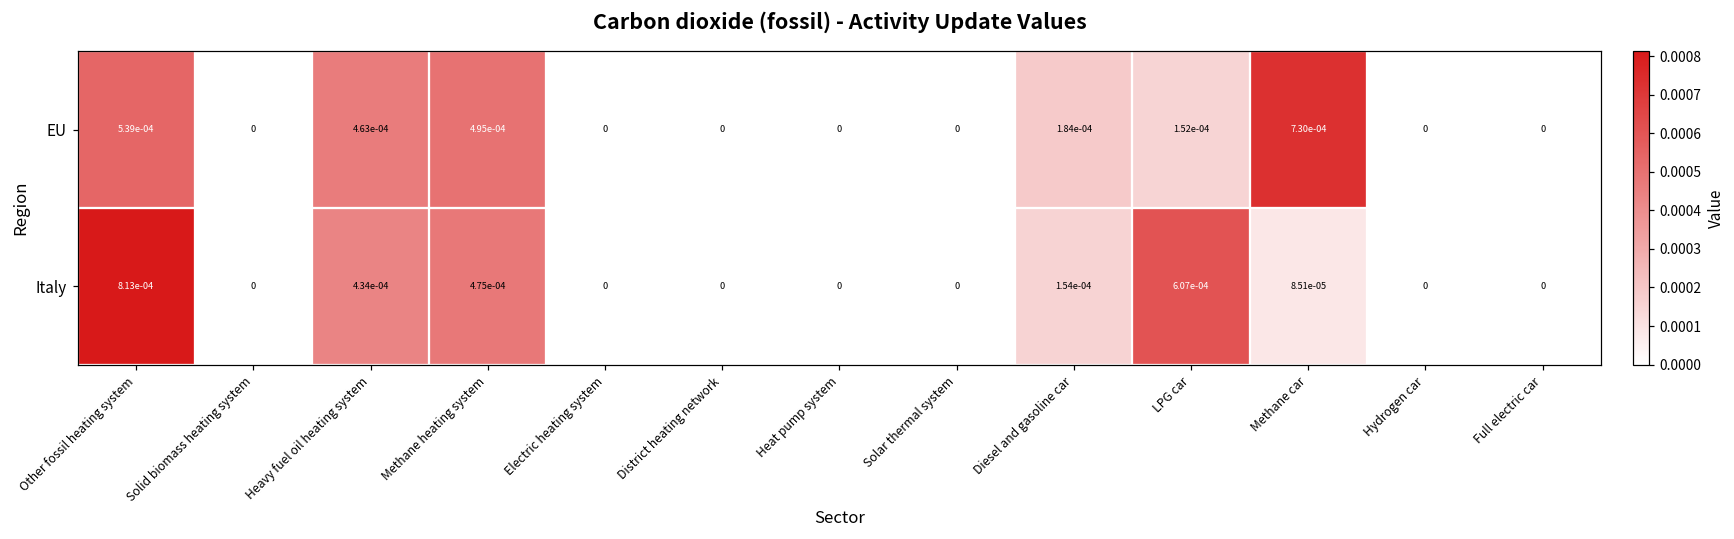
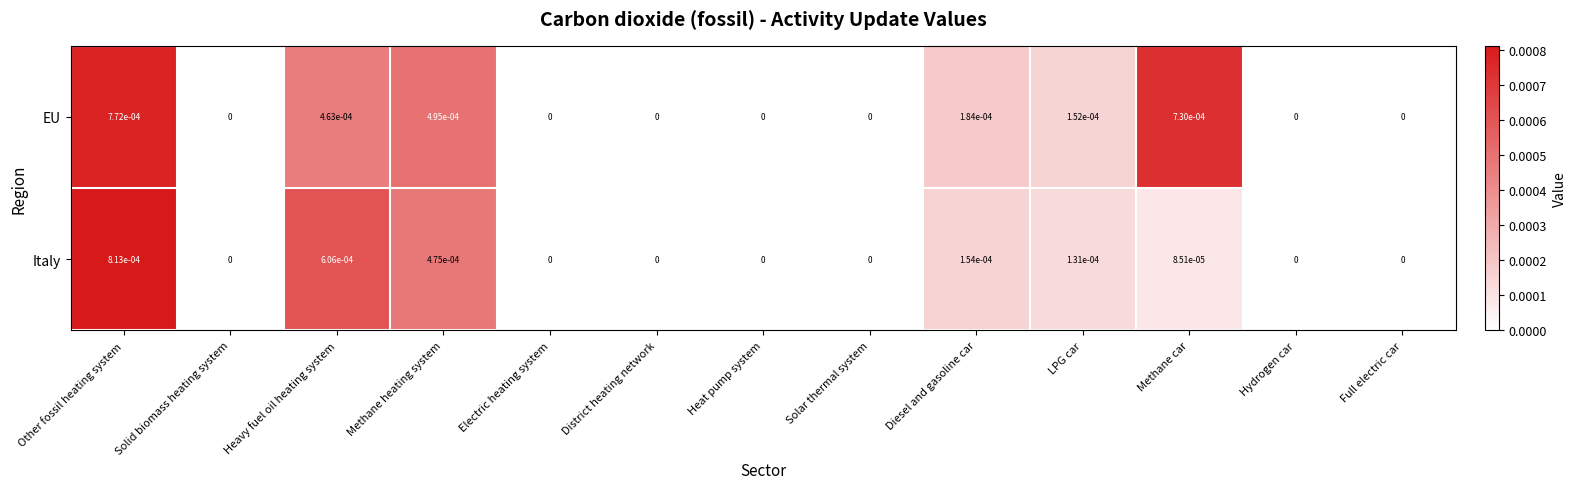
  {
    "EU": {
-     "Other fossil heating system": "5.39e-04",
+     "Other fossil heating system": "7.72e-04",
      "Solid biomass heating system": "0",
      "Heavy fuel oil heating system": "4.63e-04",
      "Methane heating system": "4.95e-04",
      "Electric heating system": "0",
      "District heating network": "0",
      "Heat pump system": "0",
      "Solar thermal system": "0",
      "Diesel and gasoline car": "1.84e-04",
      "LPG car": "1.52e-04",
      "Methane car": "7.30e-04",
      "Hydrogen car": "0",
      "Full electric car": "0"
    },
    "Italy": {
      "Other fossil heating system": "8.13e-04",
      "Solid biomass heating system": "0",
-     "Heavy fuel oil heating system": "4.34e-04",
+     "Heavy fuel oil heating system": "6.06e-04",
      "Methane heating system": "4.75e-04",
      "Electric heating system": "0",
      "District heating network": "0",
      "Heat pump system": "0",
      "Solar thermal system": "0",
      "Diesel and gasoline car": "1.54e-04",
-     "LPG car": "6.07e-04",
+     "LPG car": "1.31e-04",
      "Methane car": "8.51e-05",
      "Hydrogen car": "0",
      "Full electric car": "0"
    }
  }
